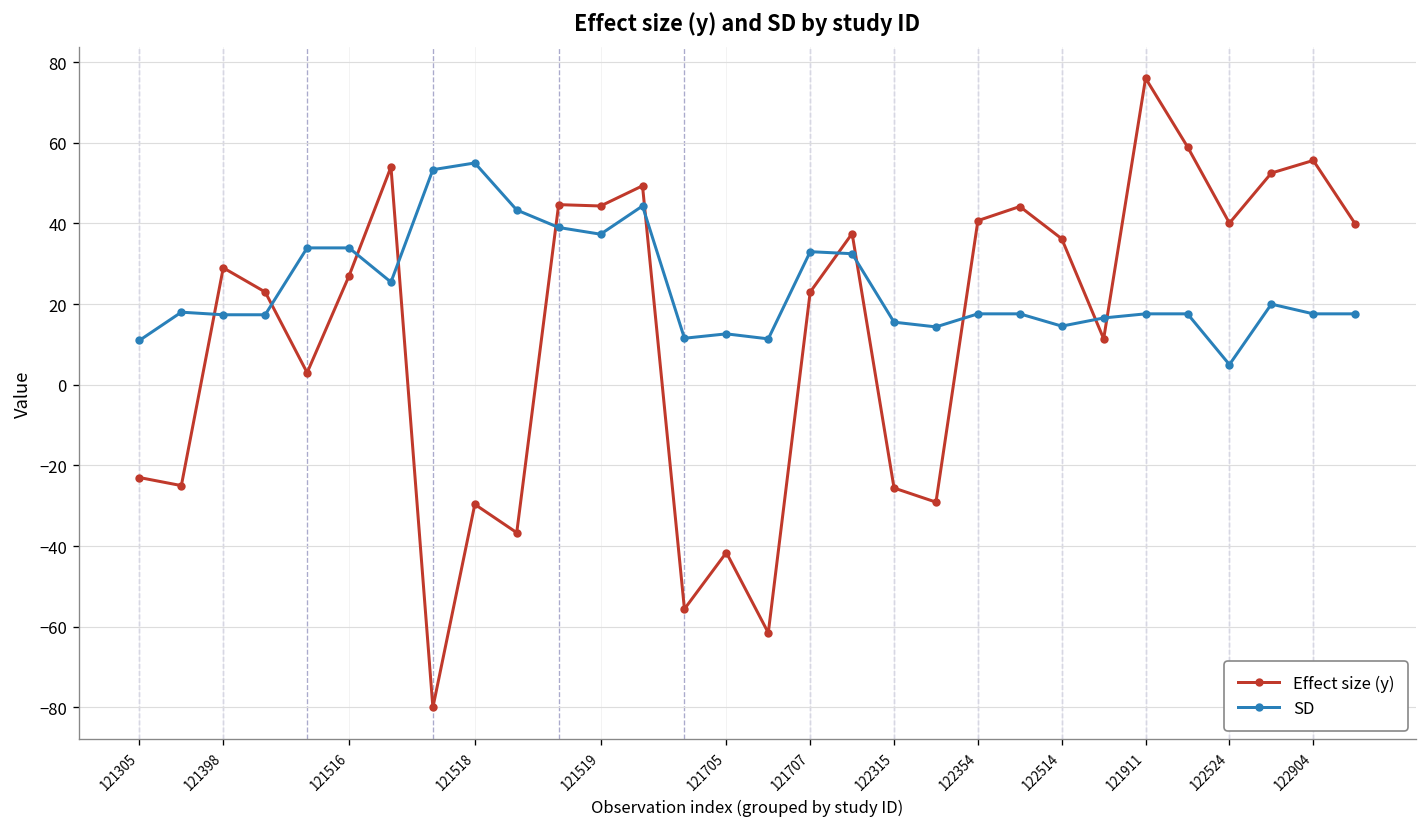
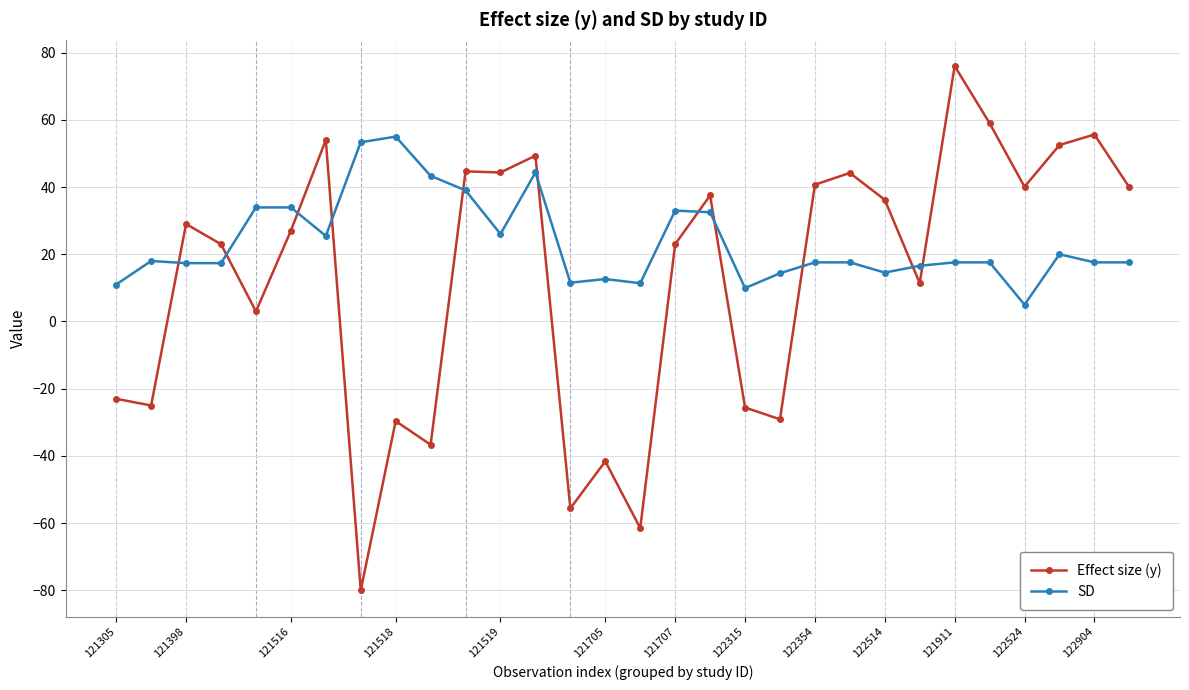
  {
    "Effect size (y)": {
      "121305": -23,
      "121398": 29,
      "121516": 27,
      "121518": -30,
      "121519": 44,
      "121705": -42,
      "121707": 23,
      "122315": -26,
      "122354": 41,
      "122514": 36,
      "121911": 76,
      "122524": 40,
      "122904": 56
    },
    "SD": {
      "121305": 11,
      "121398": 17,
      "121516": 34,
      "121518": 55,
-     "121519": 37,
+     "121519": 26,
      "121705": 13,
      "121707": 33,
-     "122315": 16,
+     "122315": 10,
      "122354": 18,
      "122514": 15,
      "121911": 18,
      "122524": 5,
      "122904": 18
    }
  }
